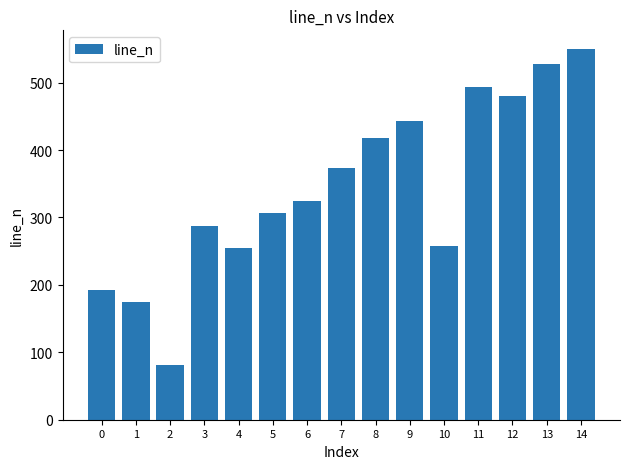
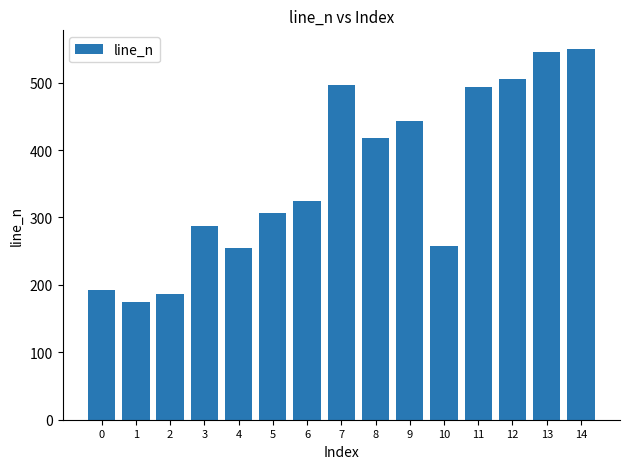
  {
    "0": 190,
    "1": 180,
-   "2": 80,
+   "2": 190,
    "3": 290,
    "4": 260,
    "5": 310,
    "6": 330,
-   "7": 370,
+   "7": 500,
    "8": 420,
    "9": 440,
    "10": 260,
    "11": 490,
-   "12": 480,
-   "13": 530,
+   "12": 510,
+   "13": 550,
    "14": 550
  }
